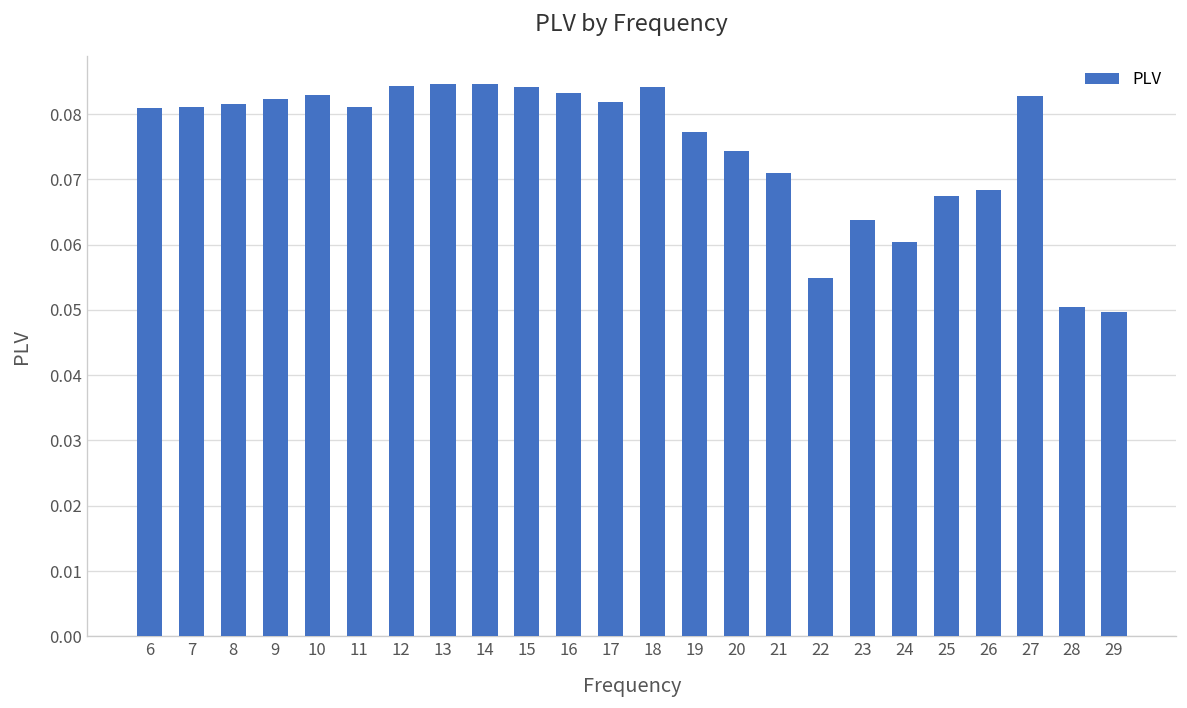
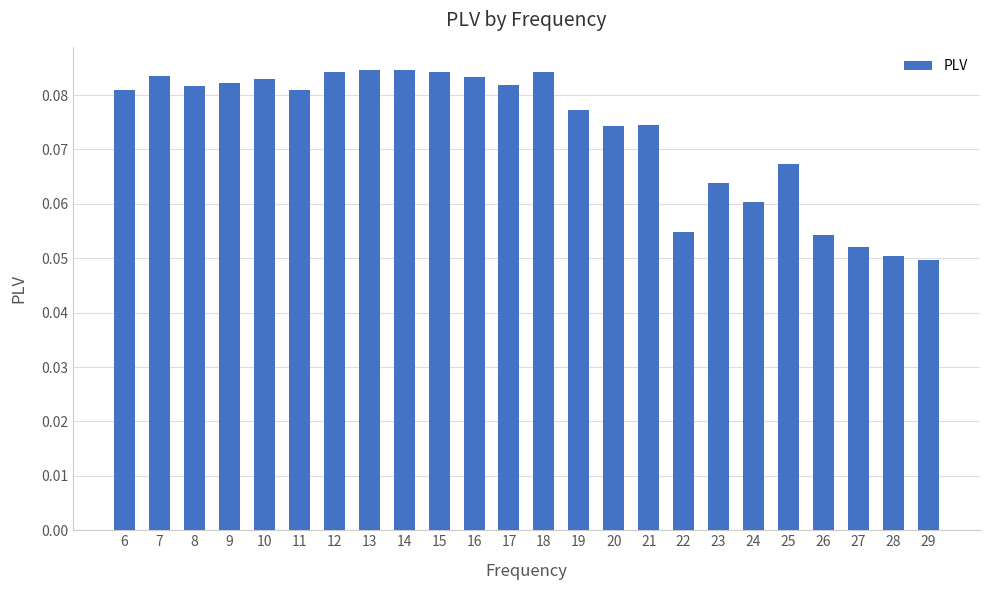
  {
    "6": 0.081,
-   "7": 0.081,
+   "7": 0.083,
    "8": 0.082,
    "9": 0.082,
    "10": 0.083,
    "11": 0.081,
    "12": 0.084,
    "13": 0.085,
    "14": 0.085,
    "15": 0.084,
    "16": 0.083,
    "17": 0.082,
    "18": 0.084,
    "19": 0.077,
    "20": 0.074,
-   "21": 0.071,
+   "21": 0.074,
    "22": 0.055,
    "23": 0.064,
    "24": 0.060,
    "25": 0.067,
-   "26": 0.068,
-   "27": 0.083,
+   "26": 0.054,
+   "27": 0.052,
    "28": 0.051,
    "29": 0.050
  }
